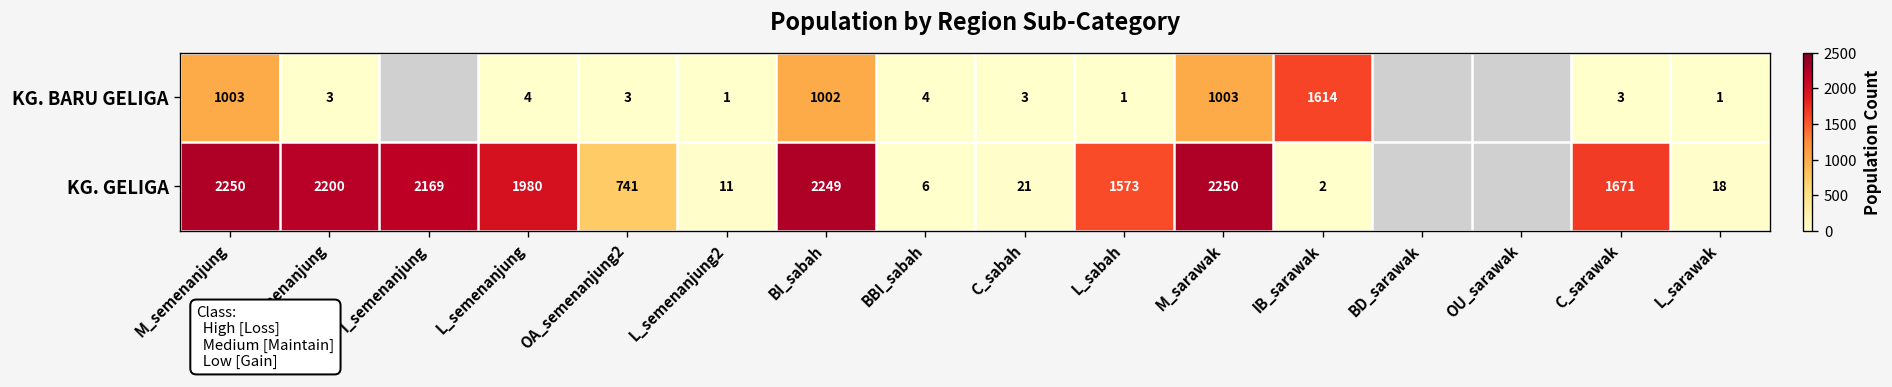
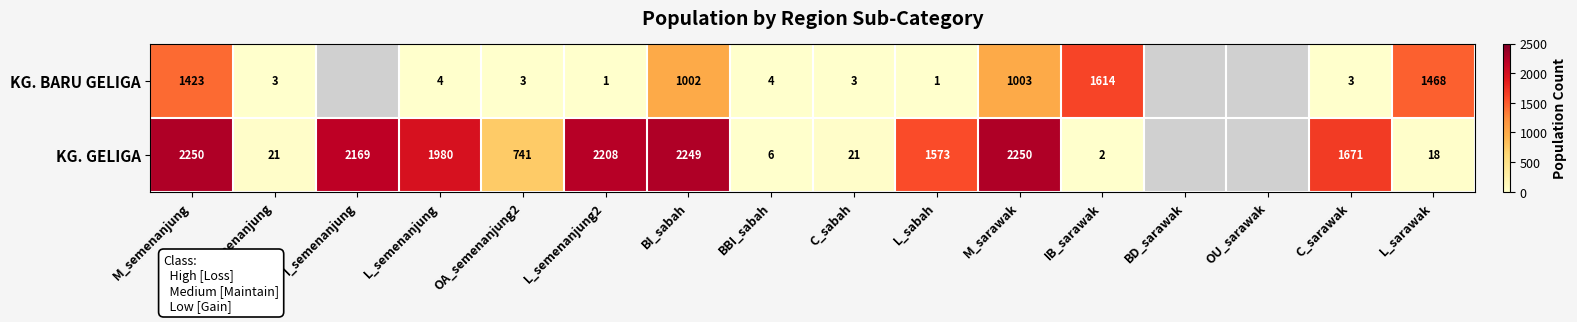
  {
    "KG. BARU GELIGA": {
-     "M_semenanjung": 1003,
+     "M_semenanjung": 1423,
      "C_semenanjung": 3,
      "L_semenanjung": 4,
      "OA_semenanjung2": 3,
      "L_semenanjung2": 1,
      "BI_sabah": 1002,
      "BBI_sabah": 4,
      "C_sabah": 3,
      "L_sabah": 1,
      "M_sarawak": 1003,
      "IB_sarawak": 1614,
      "C_sarawak": 3,
-     "L_sarawak": 1
+     "L_sarawak": 1468
    },
    "KG. GELIGA": {
      "M_semenanjung": 2250,
-     "C_semenanjung": 2200,
+     "C_semenanjung": 21,
      "I_semenanjung": 2169,
      "L_semenanjung": 1980,
      "OA_semenanjung2": 741,
-     "L_semenanjung2": 11,
+     "L_semenanjung2": 2208,
      "BI_sabah": 2249,
      "BBI_sabah": 6,
      "C_sabah": 21,
      "L_sabah": 1573,
      "M_sarawak": 2250,
      "IB_sarawak": 2,
      "C_sarawak": 1671,
      "L_sarawak": 18
    }
  }
